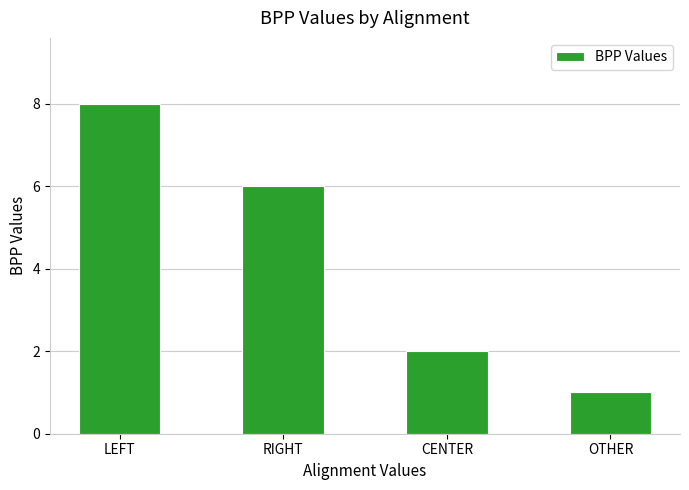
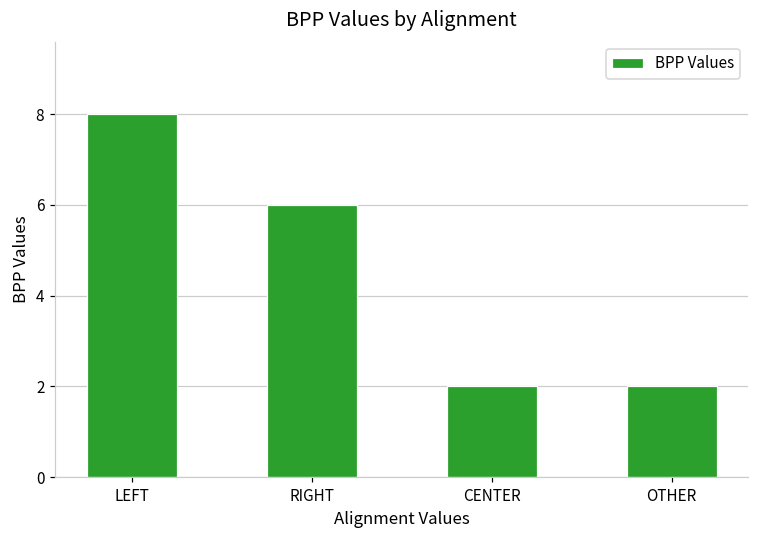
  {
    "LEFT": 8,
    "RIGHT": 6,
    "CENTER": 2,
-   "OTHER": 1
+   "OTHER": 2
  }
